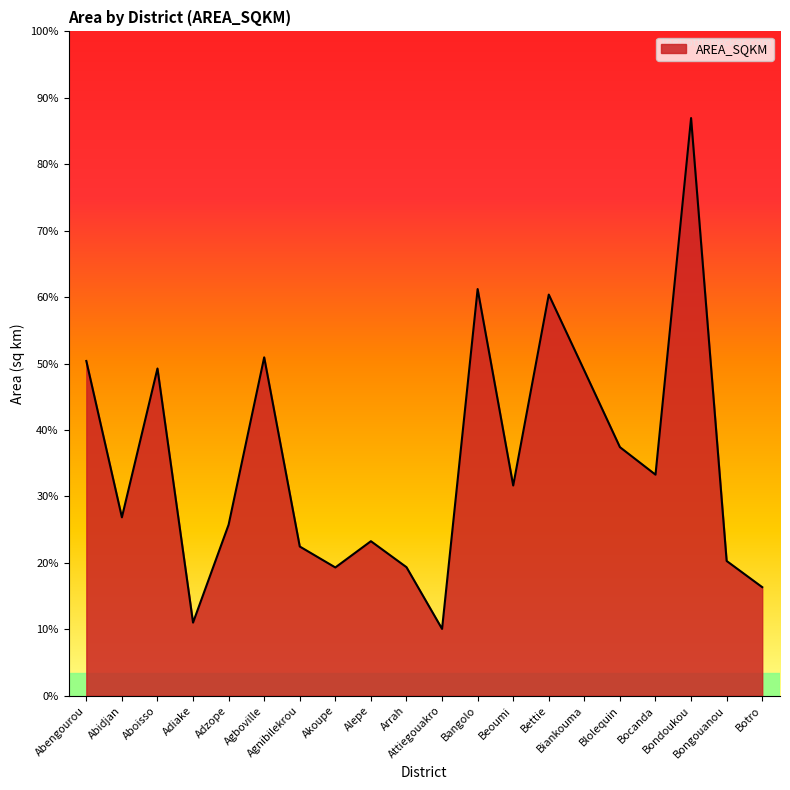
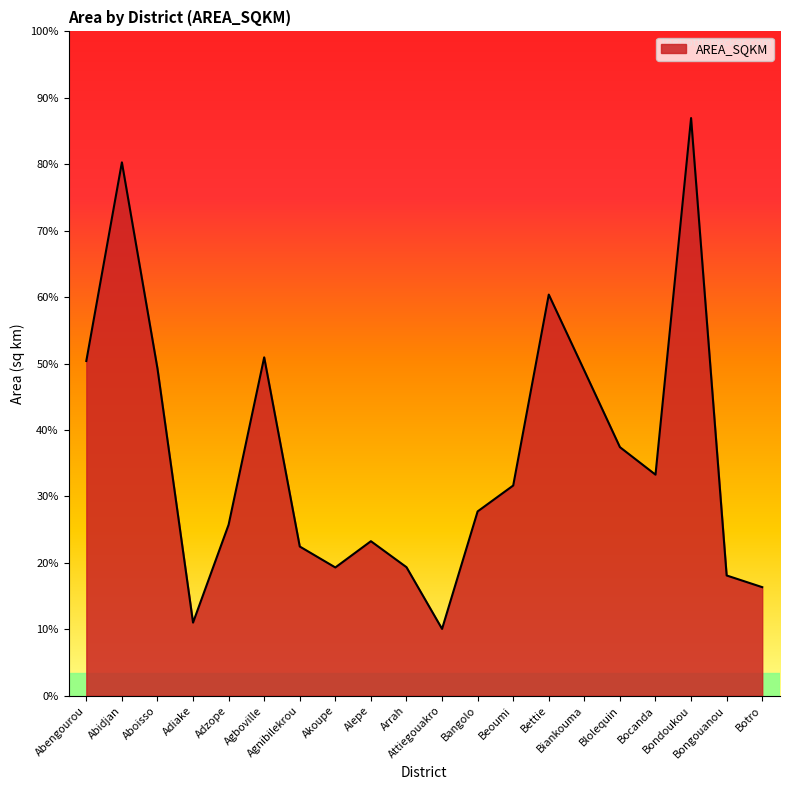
  {
    "Abengourou": "50%",
-   "Abidjan": "27%",
+   "Abidjan": "80%",
    "Aboisso": "49%",
    "Adiake": "11%",
    "Adzope": "26%",
    "Agboville": "51%",
    "Agnibilekrou": "22%",
    "Akoupe": "19%",
    "Alepe": "23%",
    "Arrah": "19%",
    "Attiegouakro": "10%",
-   "Bangolo": "61%",
+   "Bangolo": "28%",
    "Beoumi": "32%",
    "Bettie": "60%",
    "Biankouma": "49%",
    "Blolequin": "37%",
    "Bocanda": "33%",
    "Bondoukou": "87%",
-   "Bongouanou": "20%",
+   "Bongouanou": "18%",
    "Botro": "16%"
  }
